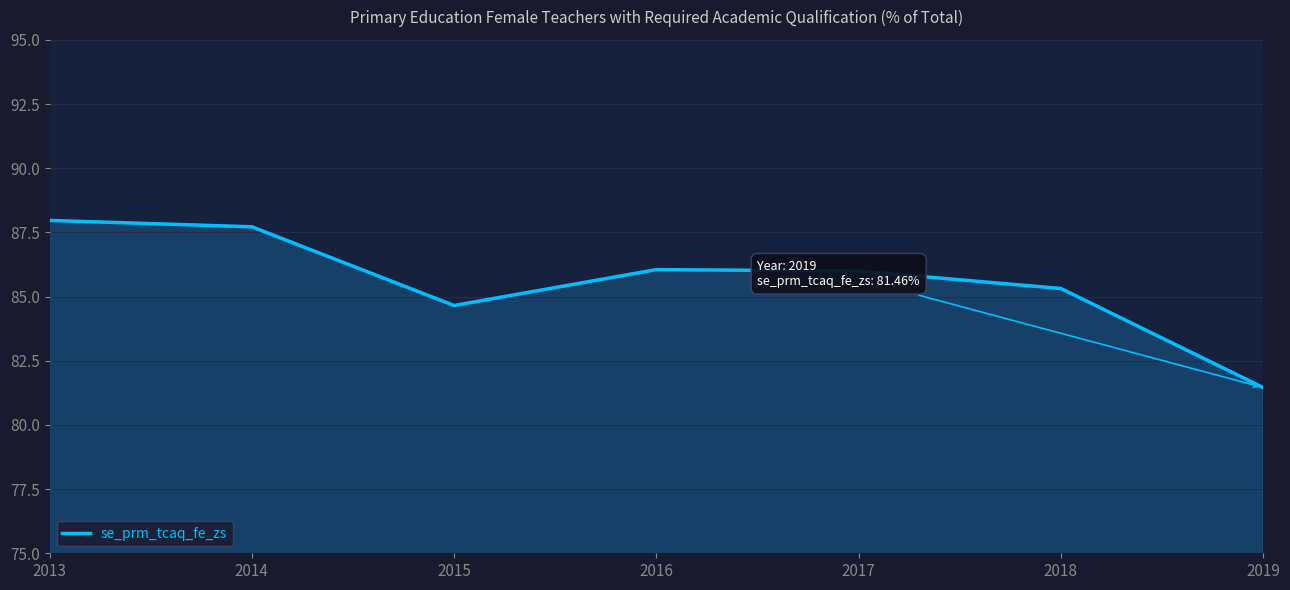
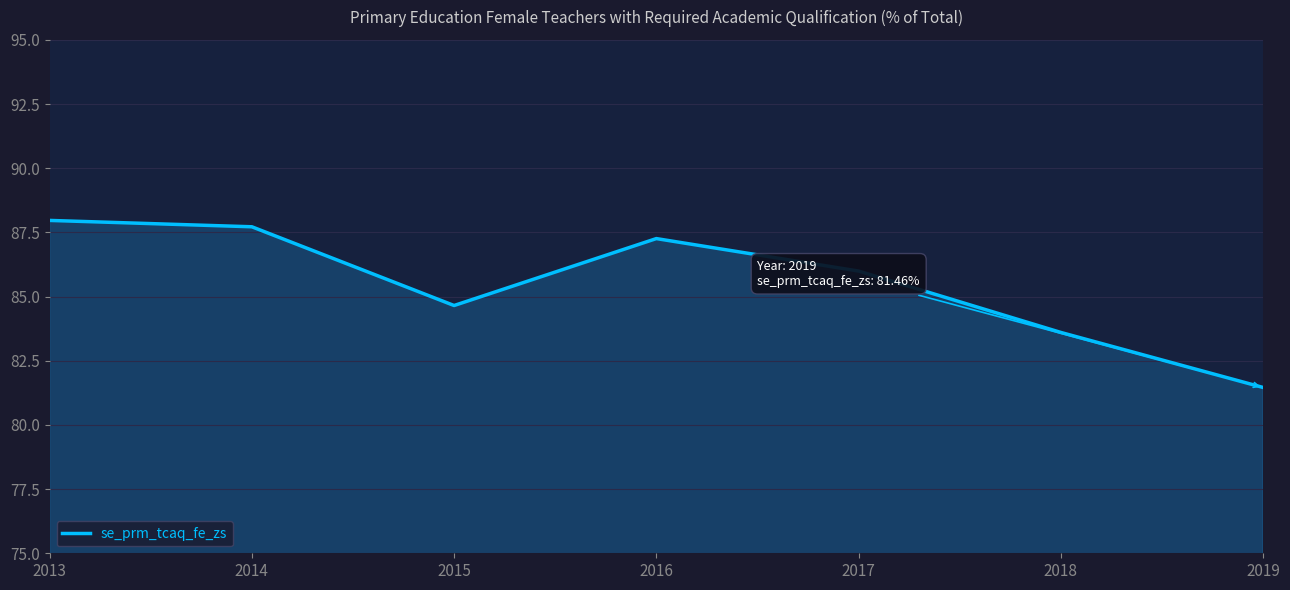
  {
    "2013": 88.0,
    "2014": 87.7,
    "2015": 84.7,
-   "2016": 86.1,
-   "2018": 85.3,
+   "2016": 87.3,
+   "2018": 83.6,
    "2019": 81.5
  }
